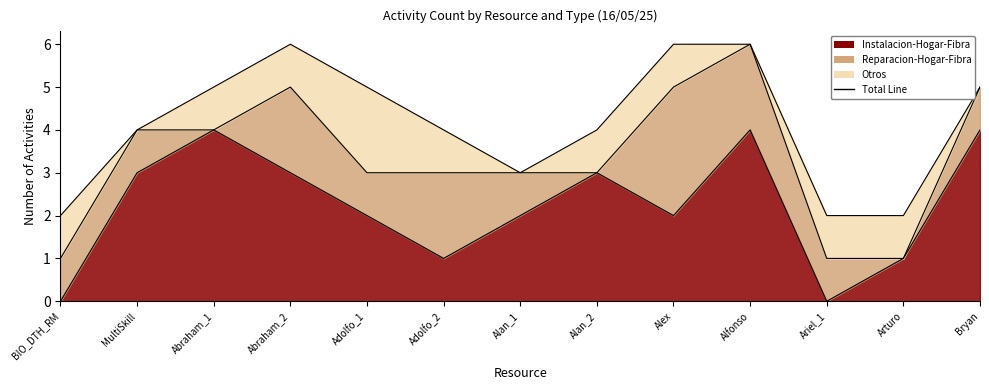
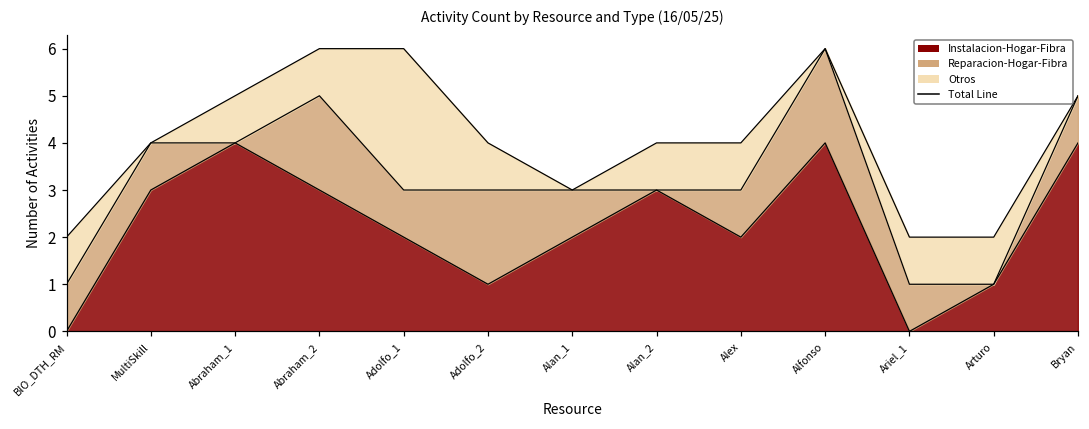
  {
    "Instalacion-Hogar-Fibra": {
      "BIO_DTH_RM": 0,
      "MultiSkill": 3,
      "Abraham_2": 3,
      "Adolfo_1": 2,
      "Adolfo_2": 1,
      "Alan_1": 2,
      "Alex": 2,
      "Alfonso": 4,
      "Ariel_1": 0,
      "Bryan": 4
    },
    "Reparacion-Hogar-Fibra": {
      "BIO_DTH_RM": 1,
      "Abraham_2": 2,
      "Adolfo_1": 1,
      "Adolfo_2": 2,
-     "Alex": 3,
+     "Alex": 1,
      "Ariel_1": 1
    },
    "Otros": {
      "BIO_DTH_RM": 1,
      "Abraham_1": 1,
      "Abraham_2": 1,
-     "Adolfo_1": 2,
+     "Adolfo_1": 3,
      "Adolfo_2": 1,
      "Alan_2": 1,
      "Alex": 1,
      "Ariel_1": 1,
      "Arturo": 1
    }
  }
